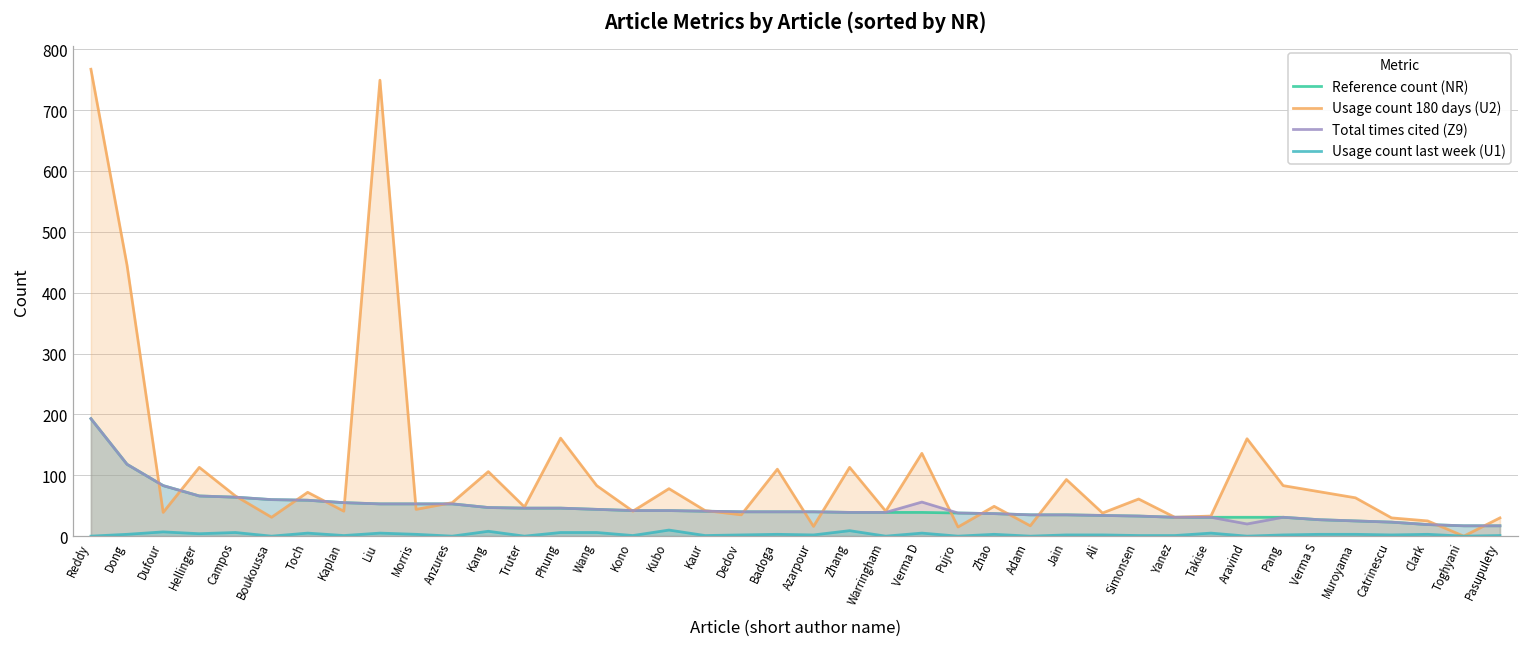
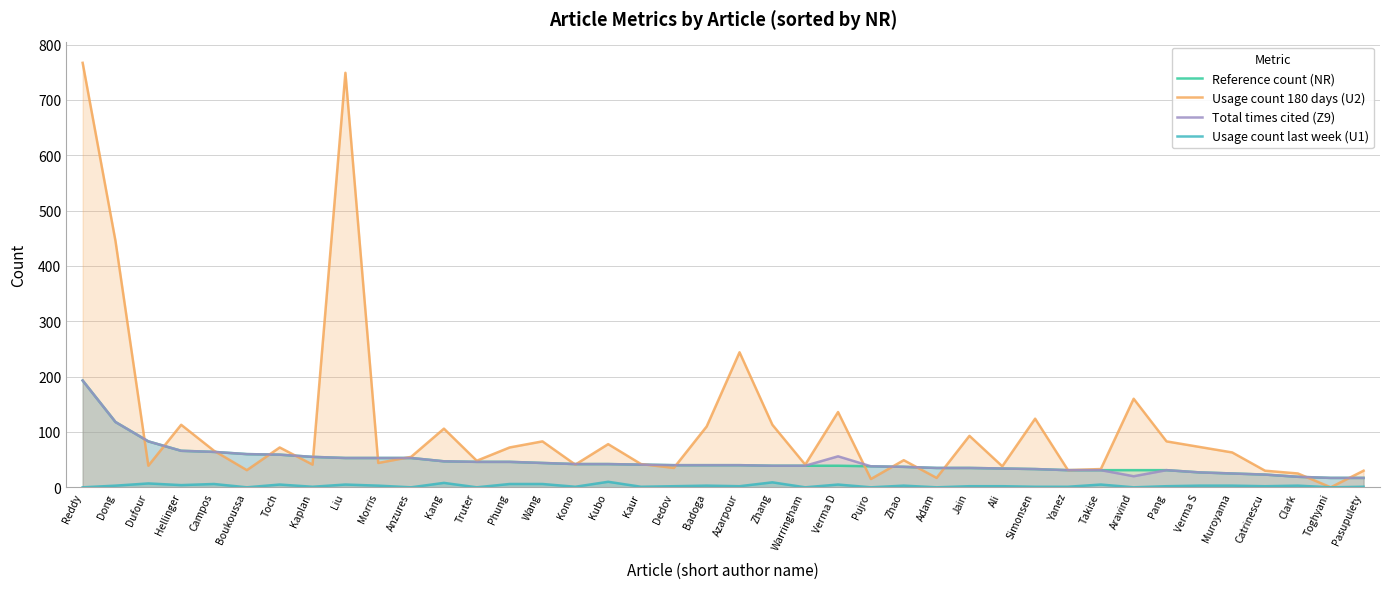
  {
    "Usage count 180 days (U2)": {
      "Reddy": 770,
      "Dong": 450,
      "Dufour": 40,
      "Hellinger": 110,
      "Boukoussa": 30,
      "Toch": 70,
      "Kaplan": 40,
      "Liu": 750,
      "Morris": 40,
      "Kang": 110,
-     "Phung": 160,
+     "Phung": 70,
      "Wang": 80,
      "Kubo": 80,
      "Dedov": 40,
      "Badoga": 110,
-     "Azarpour": 20,
+     "Azarpour": 240,
      "Zhang": 110,
      "Verma D": 140,
      "Pujro": 20,
      "Zhao": 50,
      "Adam": 20,
      "Jain": 90,
-     "Simonsen": 60,
+     "Simonsen": 120,
      "Aravind": 160,
      "Pang": 80,
      "Verma S": 70,
      "Muroyama": 60,
      "Catrinescu": 30,
      "Clark": 30,
      "Pasupulety": 30
    },
    "Total times cited (Z9)": {
      "Verma D": 60,
      "Aravind": 20
    }
  }
